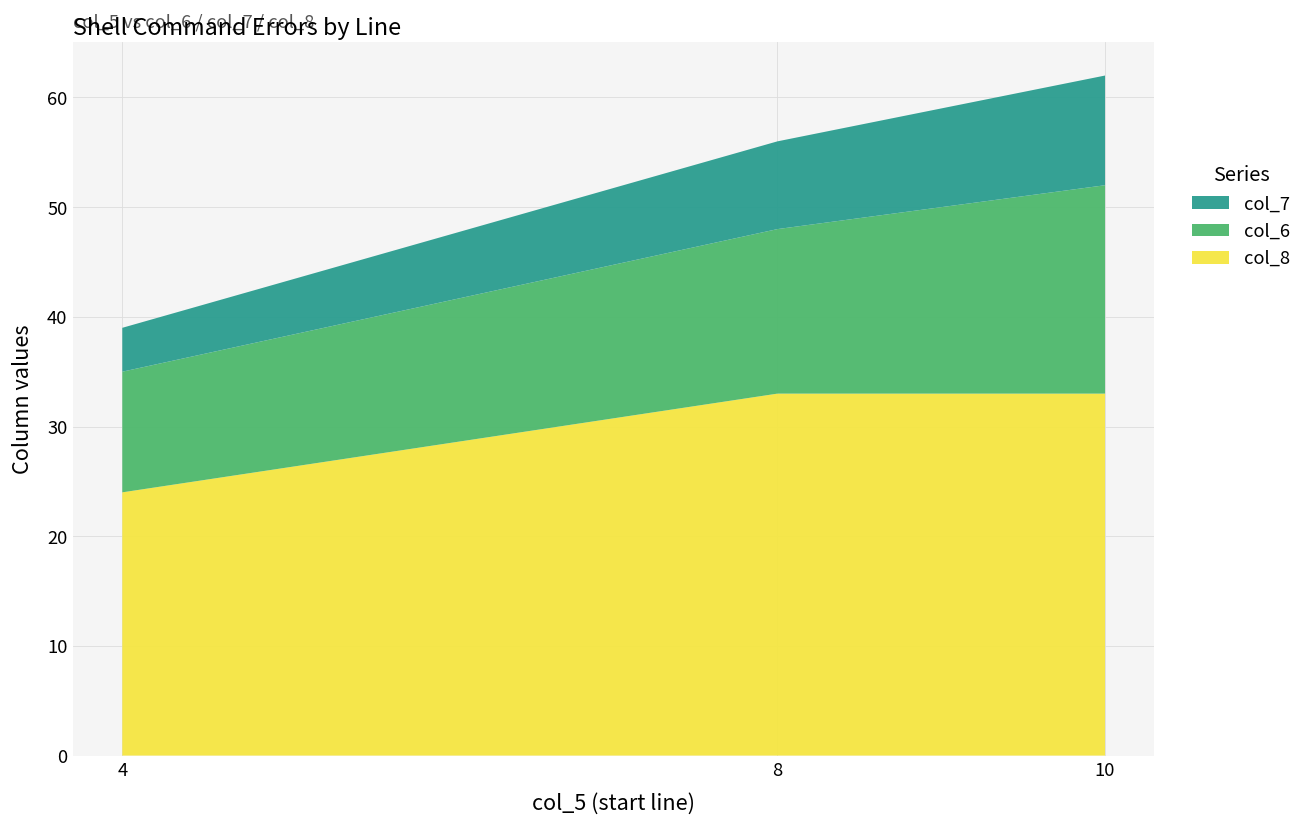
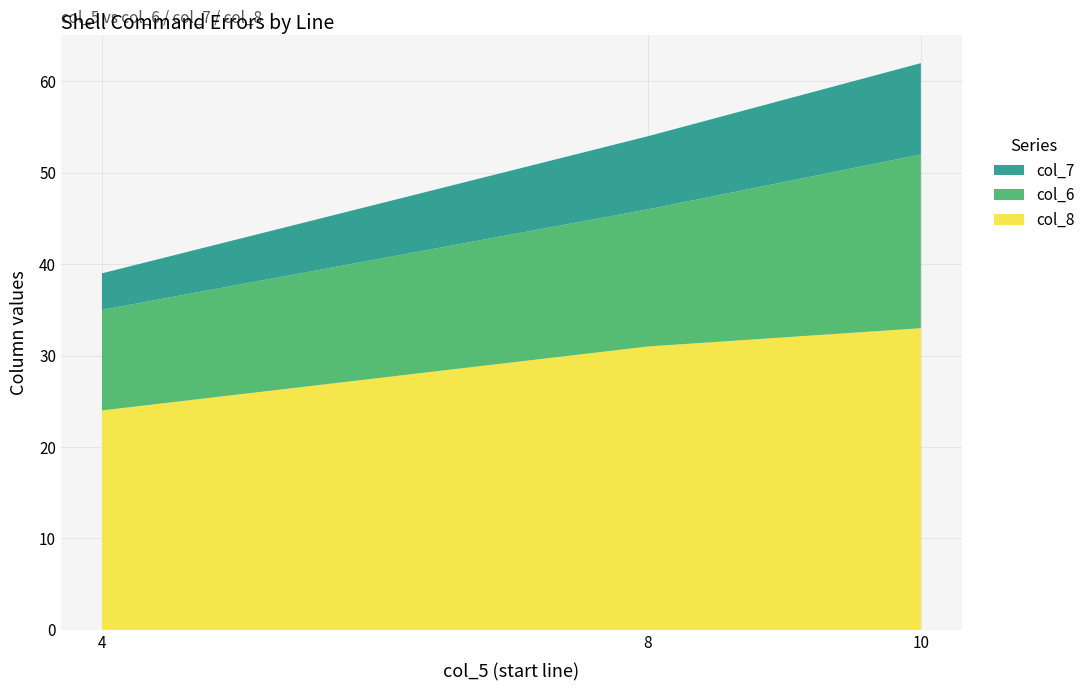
  {
    "col_8": {
      "4": 24,
-     "8": 33,
+     "8": 31,
      "10": 33
    }
  }
